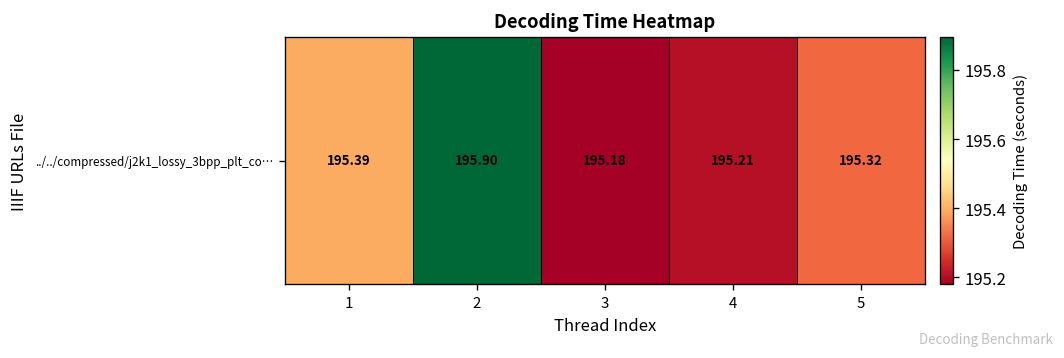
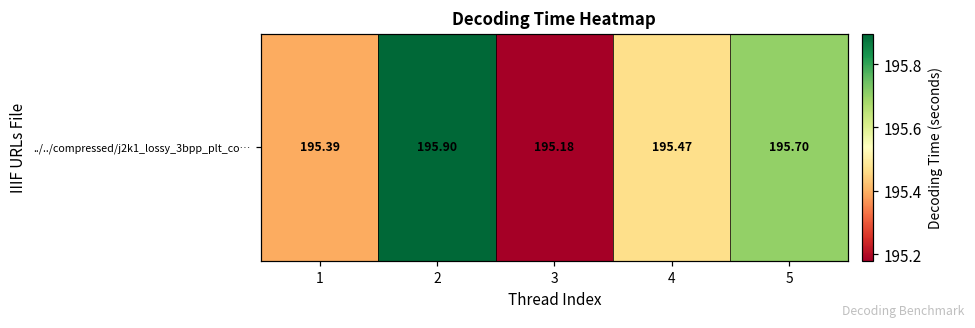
  {
    "../../compressed/j2k1_lossy_3bpp_plt_co…": {
      "1": 195.39,
      "2": 195.90,
      "3": 195.18,
-     "4": 195.21,
-     "5": 195.32
+     "4": 195.47,
+     "5": 195.70
    }
  }
